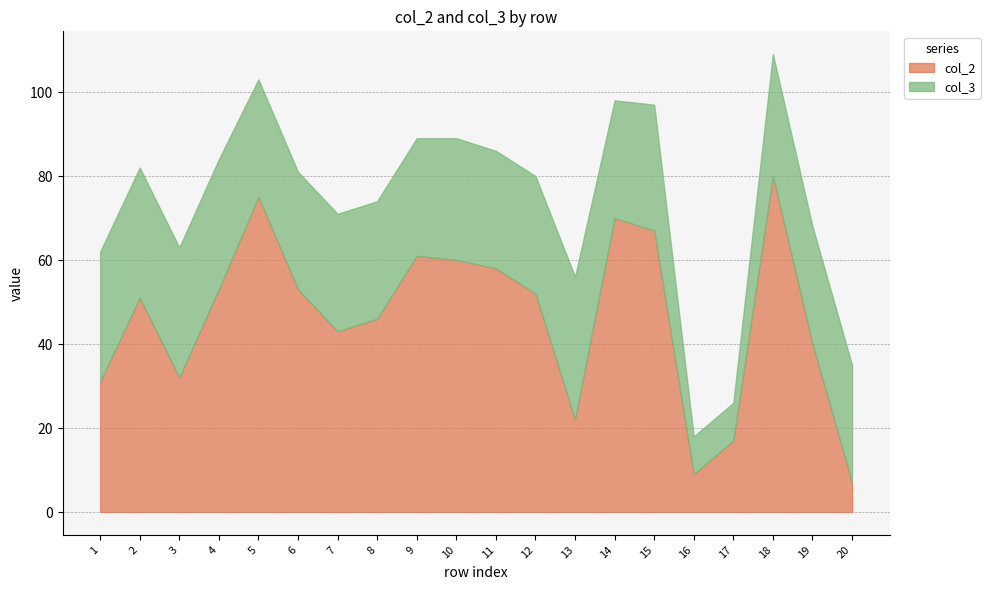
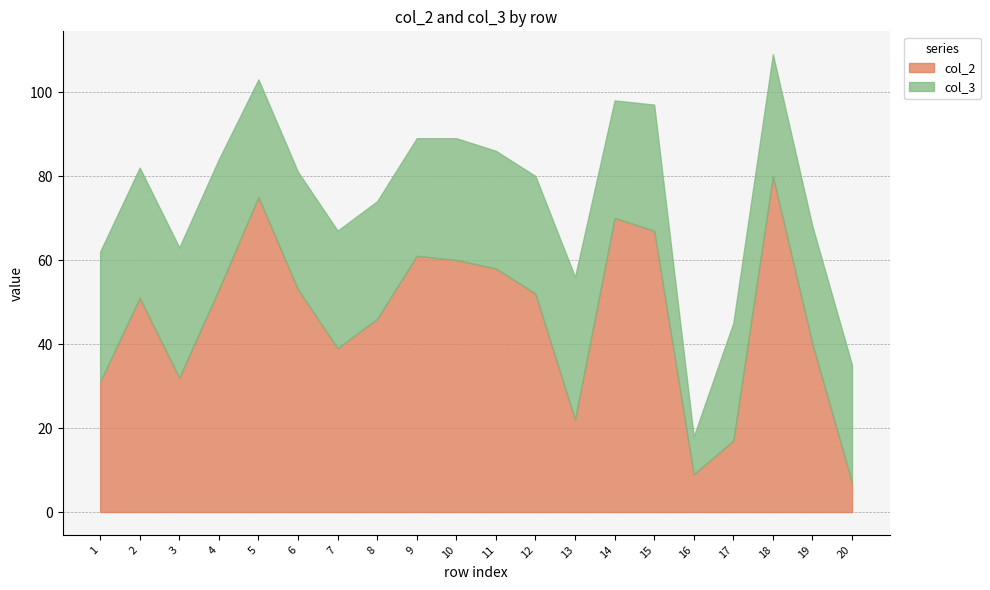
  {
    "col_2": {
      "1": 31,
      "2": 51,
      "3": 32,
      "4": 53,
      "5": 75,
      "6": 53,
-     "7": 43,
+     "7": 39,
      "8": 46,
      "9": 61,
      "10": 60,
      "11": 58,
      "12": 52,
      "13": 22,
      "14": 70,
      "15": 67,
      "16": 9,
      "17": 17,
      "18": 80,
      "19": 40,
      "20": 7
    },
    "col_3": {
      "1": 31,
      "2": 31,
      "3": 31,
      "4": 31,
      "5": 28,
      "6": 28,
      "7": 28,
      "8": 28,
      "9": 28,
      "10": 29,
      "11": 28,
      "12": 28,
      "13": 34,
      "14": 28,
      "15": 30,
      "16": 9,
-     "17": 9,
+     "17": 28,
      "18": 29,
      "19": 28,
      "20": 28
    }
  }
